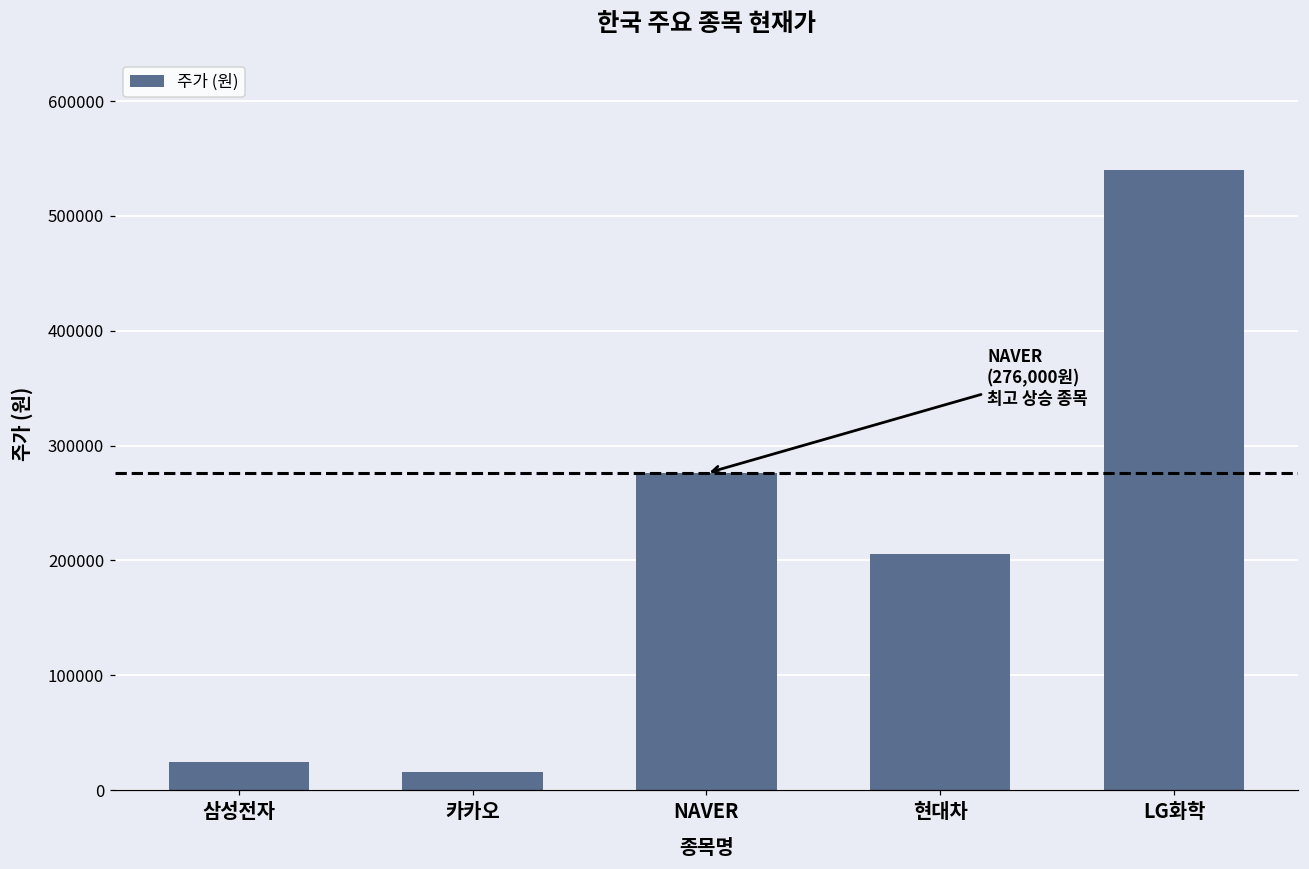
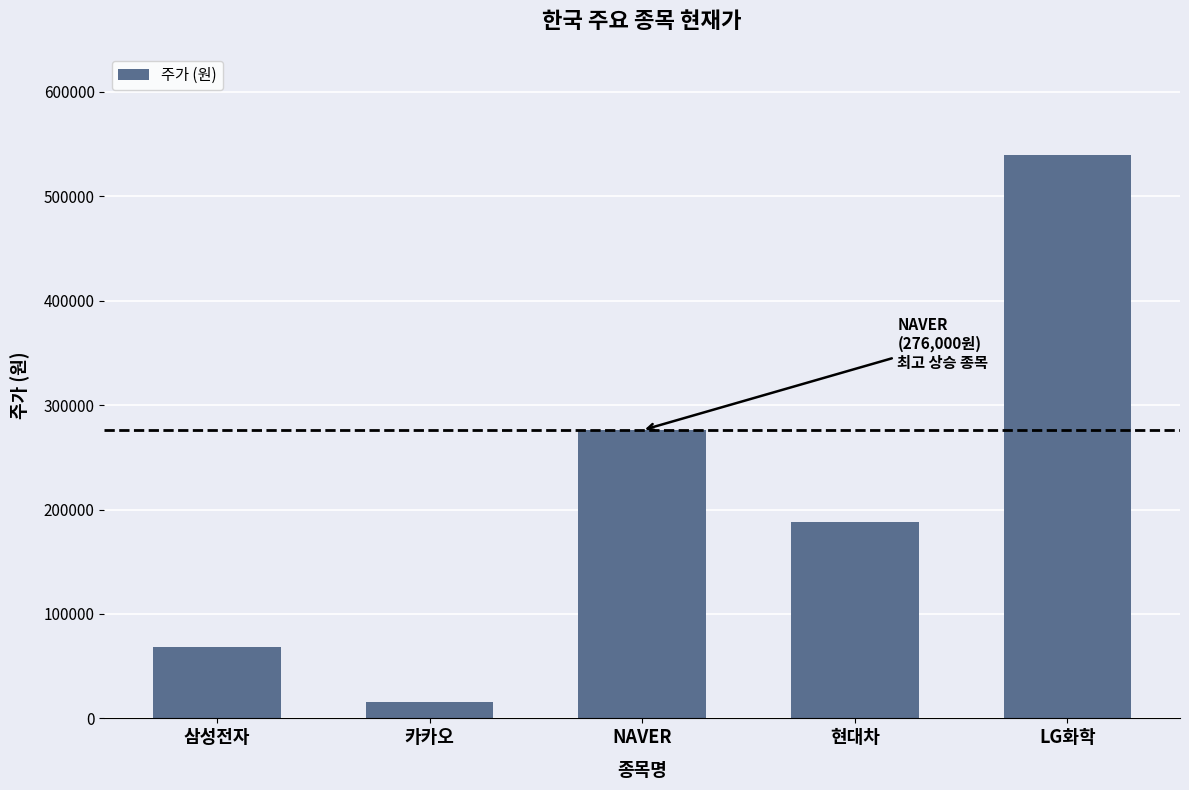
  {
-   "삼성전자": 25000,
+   "삼성전자": 68000,
    "카카오": 16000,
-   "현대차": 206000,
+   "현대차": 188000,
    "LG화학": 540000
  }
